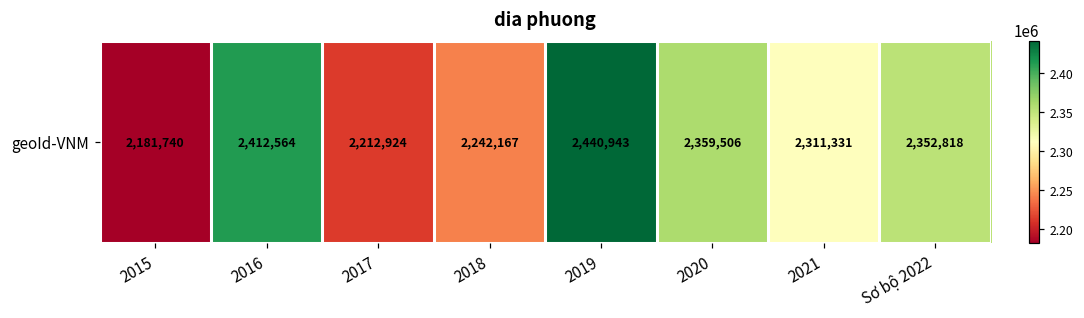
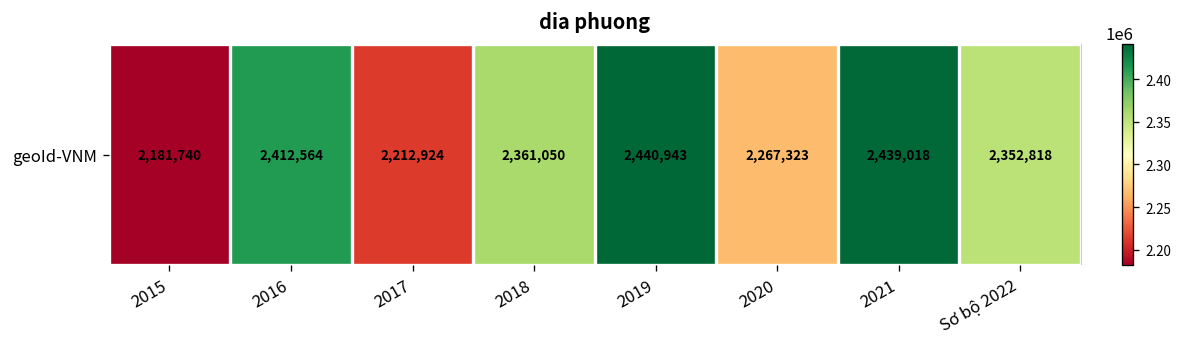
  {
    "geoId-VNM": {
      "2015": "2,181,740",
      "2016": "2,412,564",
      "2017": "2,212,924",
-     "2018": "2,242,167",
+     "2018": "2,361,050",
      "2019": "2,440,943",
-     "2020": "2,359,506",
-     "2021": "2,311,331",
+     "2020": "2,267,323",
+     "2021": "2,439,018",
      "Sơ bộ 2022": "2,352,818"
    }
  }
